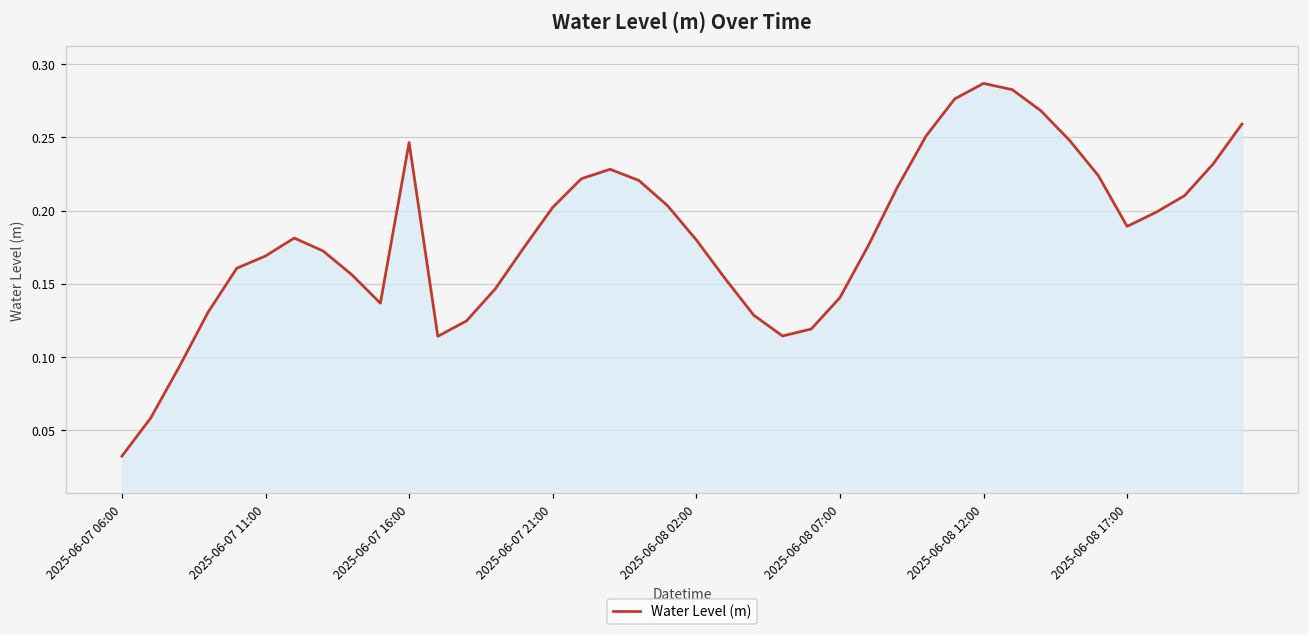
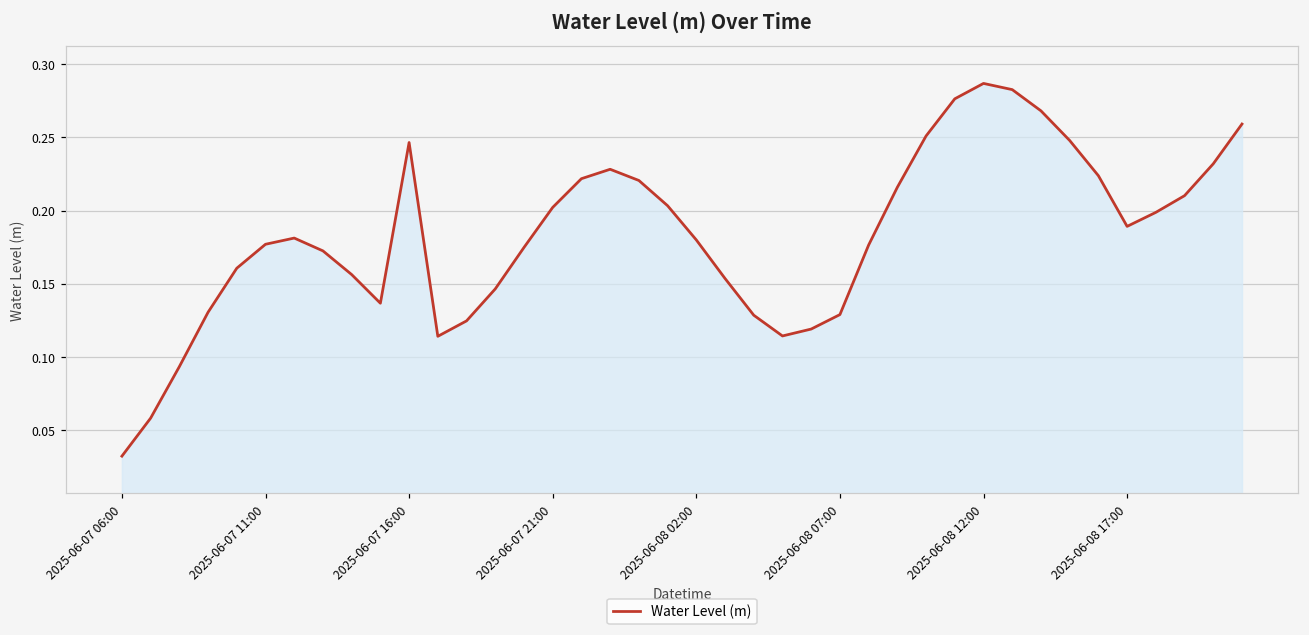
  {
    "2025-06-07 06:00": 0.032,
-   "2025-06-07 11:00": 0.169,
+   "2025-06-07 11:00": 0.177,
    "2025-06-07 16:00": 0.246,
    "2025-06-07 21:00": 0.202,
    "2025-06-08 02:00": 0.180,
-   "2025-06-08 07:00": 0.141,
+   "2025-06-08 07:00": 0.129,
    "2025-06-08 12:00": 0.287,
    "2025-06-08 17:00": 0.189
  }
